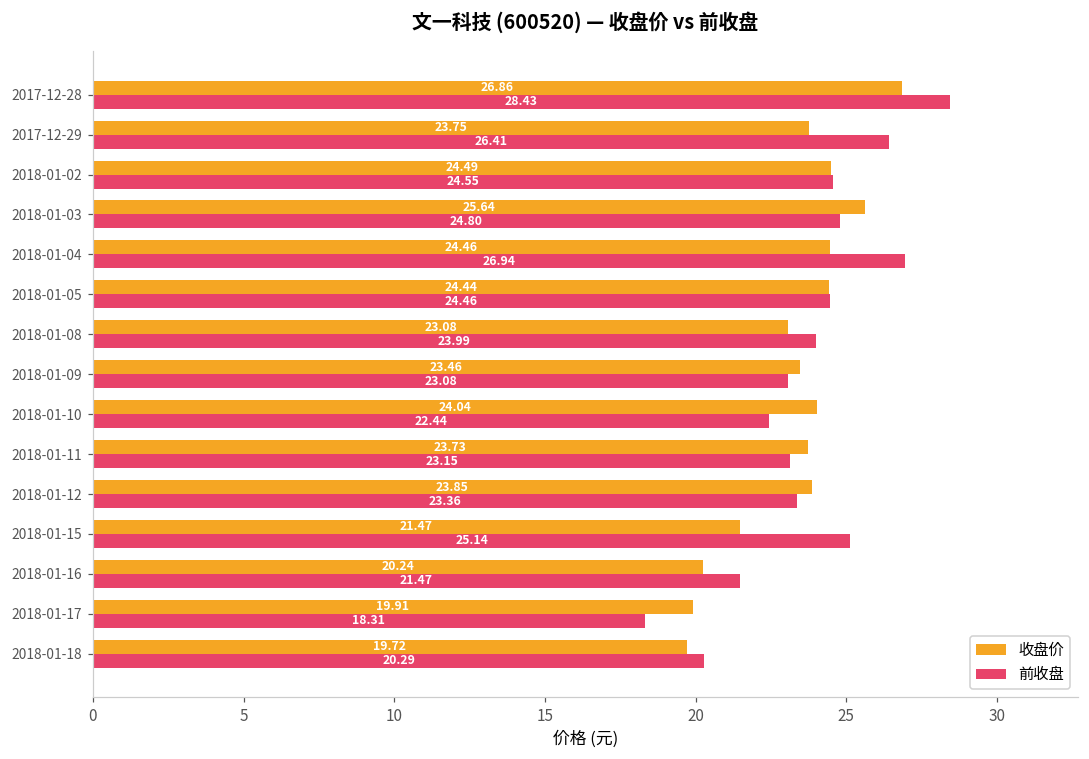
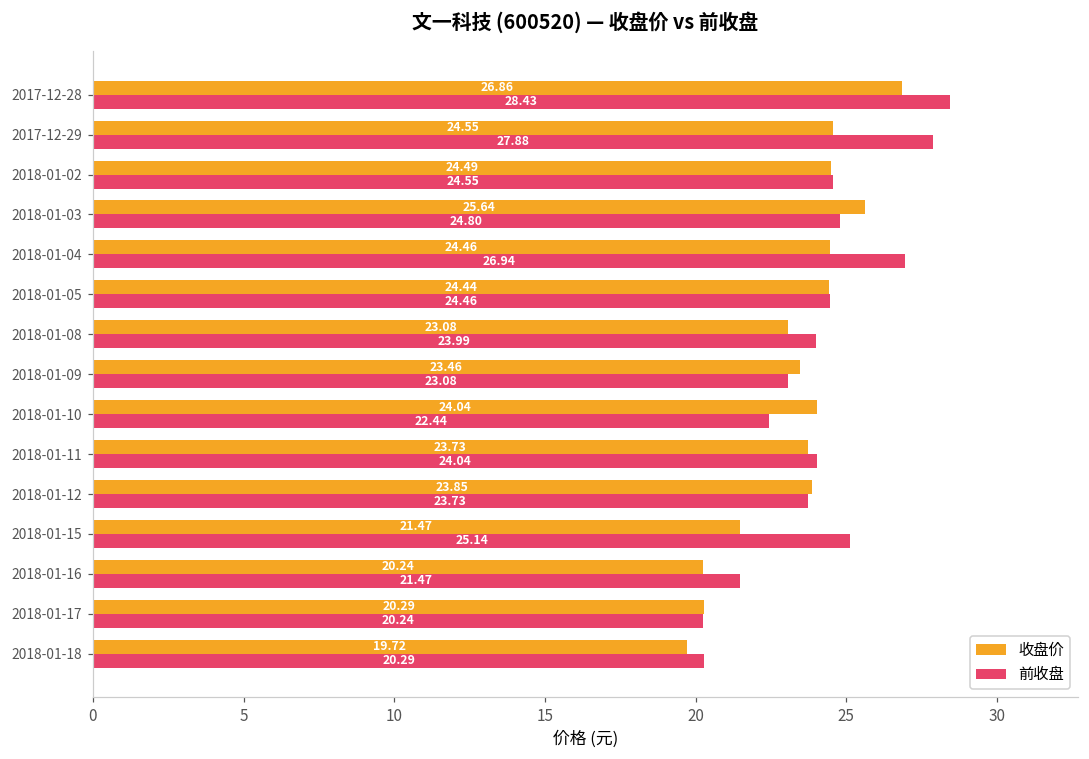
  {
    "收盘价": {
      "2017-12-28": 26.86,
-     "2017-12-29": 23.75,
+     "2017-12-29": 24.55,
      "2018-01-02": 24.49,
      "2018-01-03": 25.64,
      "2018-01-04": 24.46,
      "2018-01-05": 24.44,
      "2018-01-08": 23.08,
      "2018-01-09": 23.46,
      "2018-01-10": 24.04,
      "2018-01-11": 23.73,
      "2018-01-12": 23.85,
      "2018-01-15": 21.47,
      "2018-01-16": 20.24,
-     "2018-01-17": 19.91,
+     "2018-01-17": 20.29,
      "2018-01-18": 19.72
    },
    "前收盘": {
      "2017-12-28": 28.43,
-     "2017-12-29": 26.41,
+     "2017-12-29": 27.88,
      "2018-01-02": 24.55,
      "2018-01-03": 24.80,
      "2018-01-04": 26.94,
      "2018-01-05": 24.46,
      "2018-01-08": 23.99,
      "2018-01-09": 23.08,
      "2018-01-10": 22.44,
-     "2018-01-11": 23.15,
-     "2018-01-12": 23.36,
+     "2018-01-11": 24.04,
+     "2018-01-12": 23.73,
      "2018-01-15": 25.14,
      "2018-01-16": 21.47,
-     "2018-01-17": 18.31,
+     "2018-01-17": 20.24,
      "2018-01-18": 20.29
    }
  }
